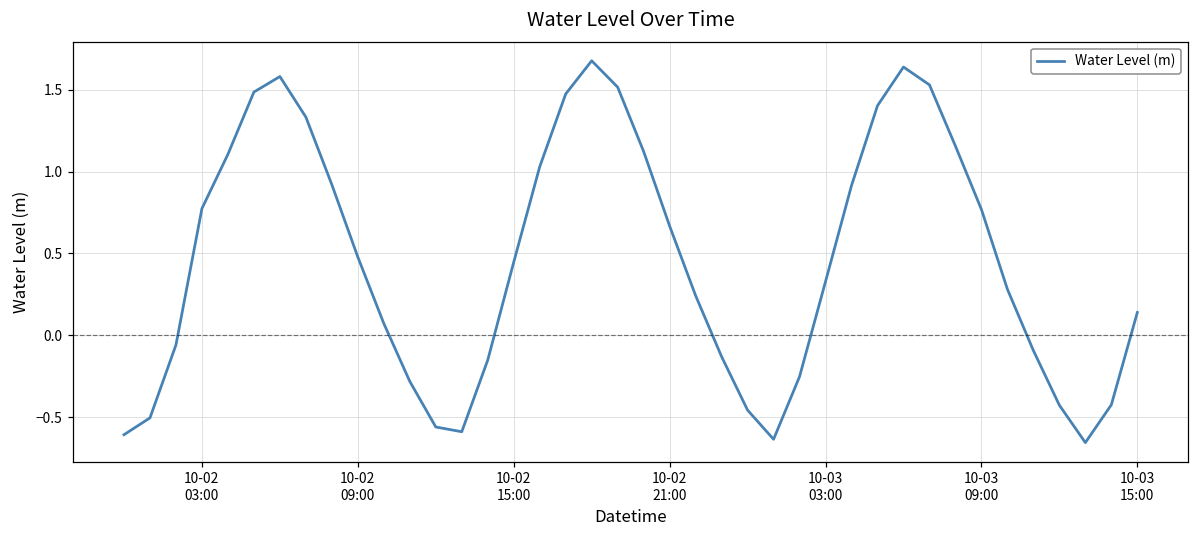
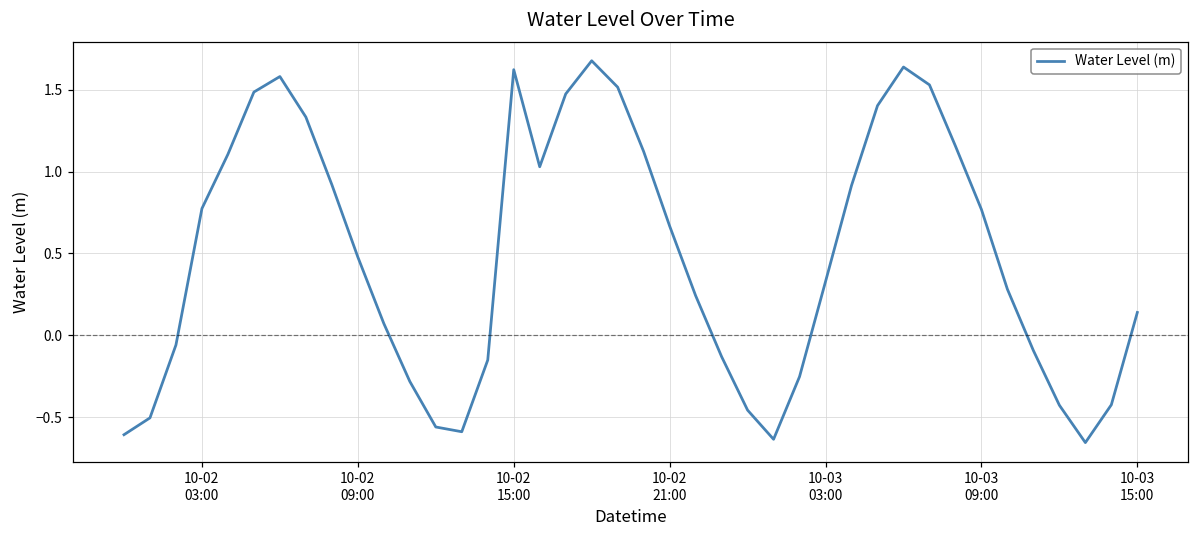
  {
    "10-02 03:00": 0.77,
    "10-02 09:00": 0.48,
-   "10-02 15:00": 0.45,
+   "10-02 15:00": 1.62,
    "10-02 21:00": 0.67,
    "10-03 03:00": 0.33,
    "10-03 09:00": 0.77,
    "10-03 15:00": 0.14
  }
